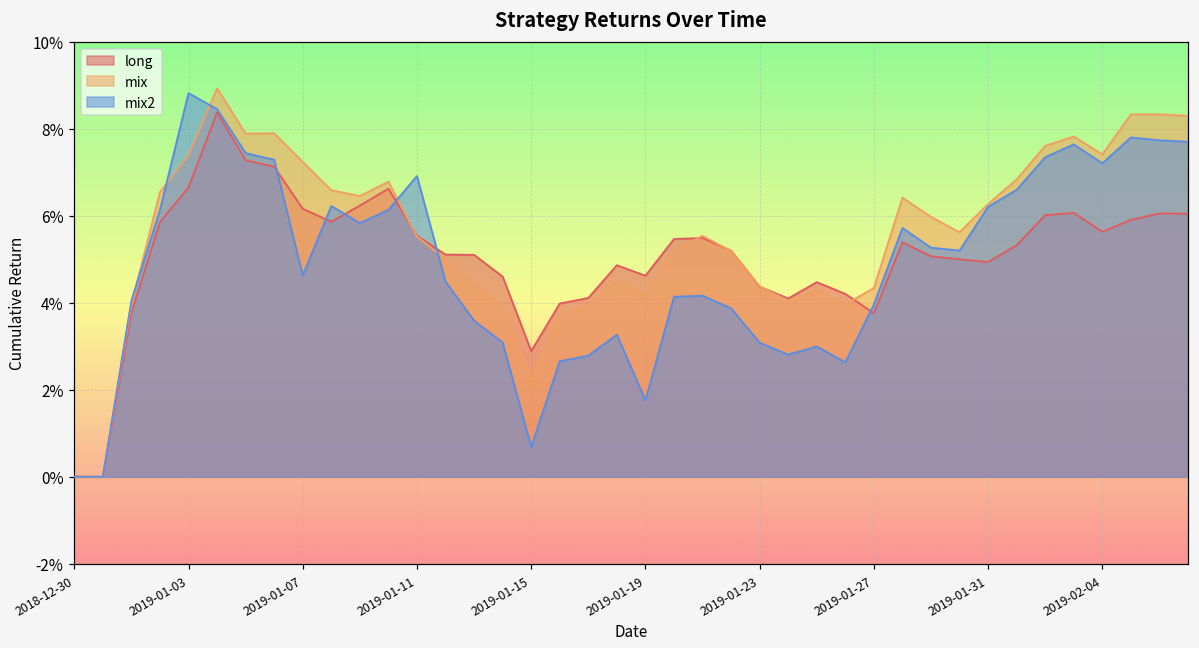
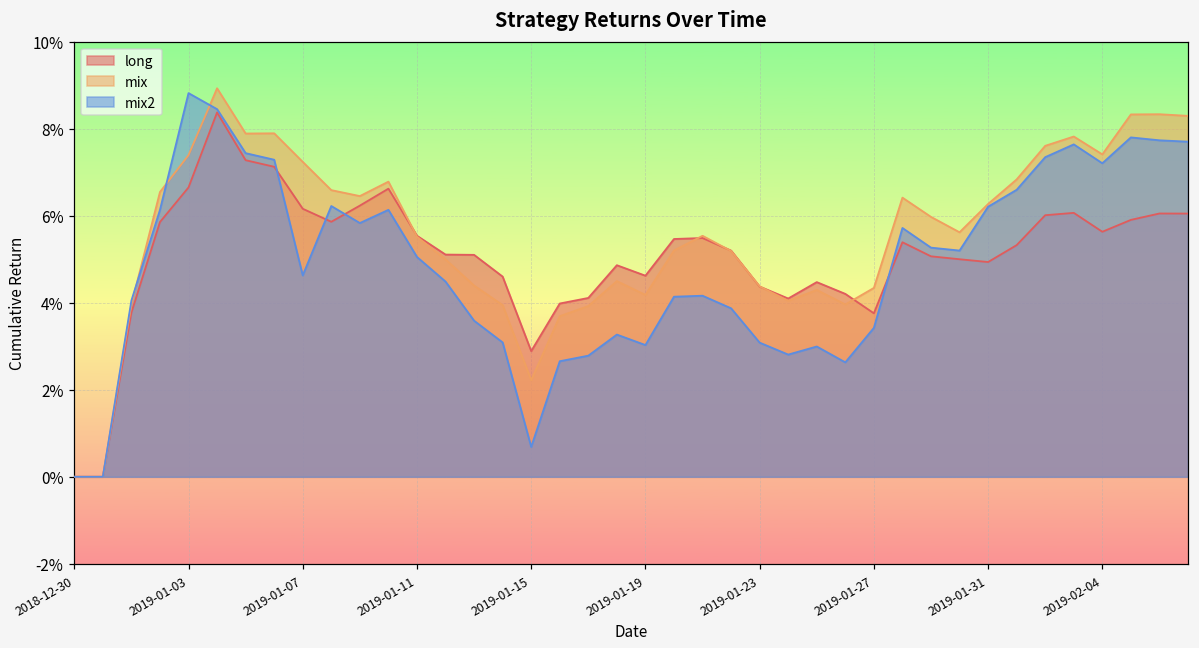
  {
    "mix2": {
      "2019-01-03": "8.8%",
      "2019-01-07": "4.6%",
-     "2019-01-11": "6.9%",
+     "2019-01-11": "5.1%",
      "2019-01-15": "0.7%",
-     "2019-01-19": "1.8%",
+     "2019-01-19": "3.0%",
      "2019-01-23": "3.1%",
-     "2019-01-27": "4.0%",
+     "2019-01-27": "3.4%",
      "2019-02-04": "7.2%"
    }
  }
